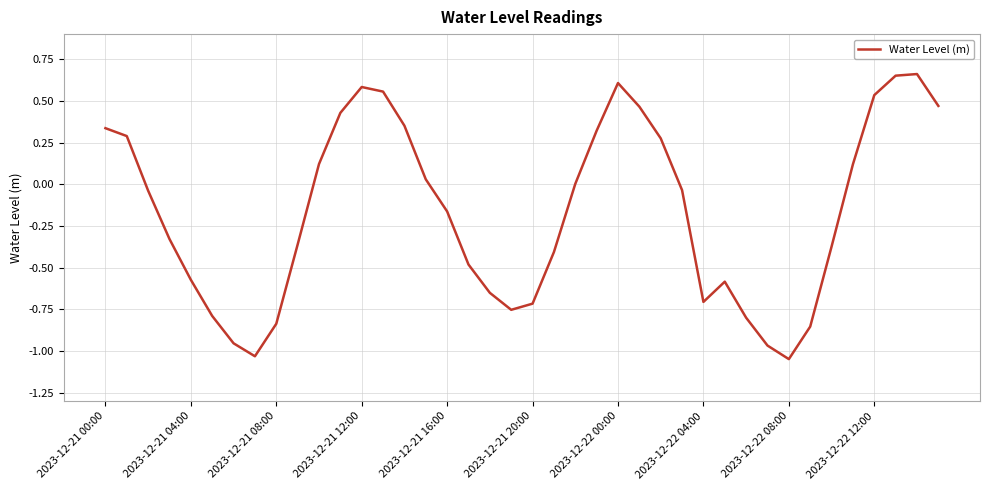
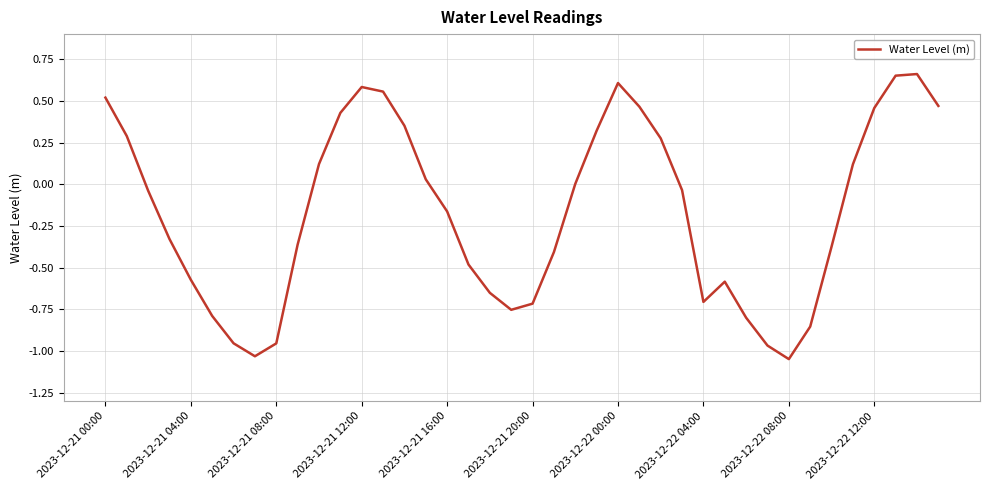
  {
-   "2023-12-21 00:00": 0.34,
+   "2023-12-21 00:00": 0.52,
    "2023-12-21 04:00": -0.57,
-   "2023-12-21 08:00": -0.84,
+   "2023-12-21 08:00": -0.95,
    "2023-12-21 12:00": 0.58,
    "2023-12-21 16:00": -0.16,
    "2023-12-21 20:00": -0.72,
    "2023-12-22 00:00": 0.61,
    "2023-12-22 04:00": -0.70,
    "2023-12-22 08:00": -1.05,
-   "2023-12-22 12:00": 0.53
+   "2023-12-22 12:00": 0.46
  }
